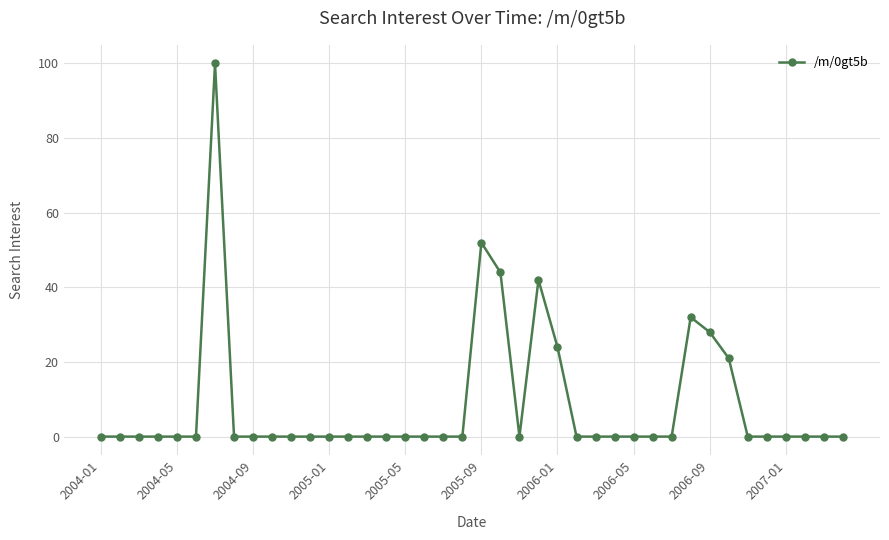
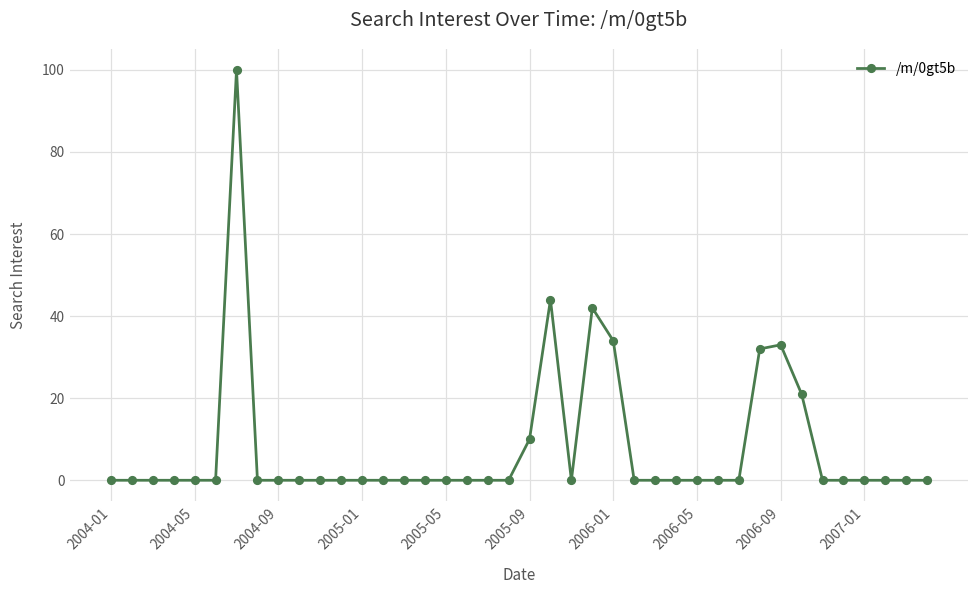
  {
    "2004-01": 0,
    "2004-05": 0,
    "2004-09": 0,
    "2005-01": 0,
    "2005-05": 0,
-   "2005-09": 52,
-   "2006-01": 24,
+   "2005-09": 10,
+   "2006-01": 34,
    "2006-05": 0,
-   "2006-09": 28,
+   "2006-09": 33,
    "2007-01": 0
  }
